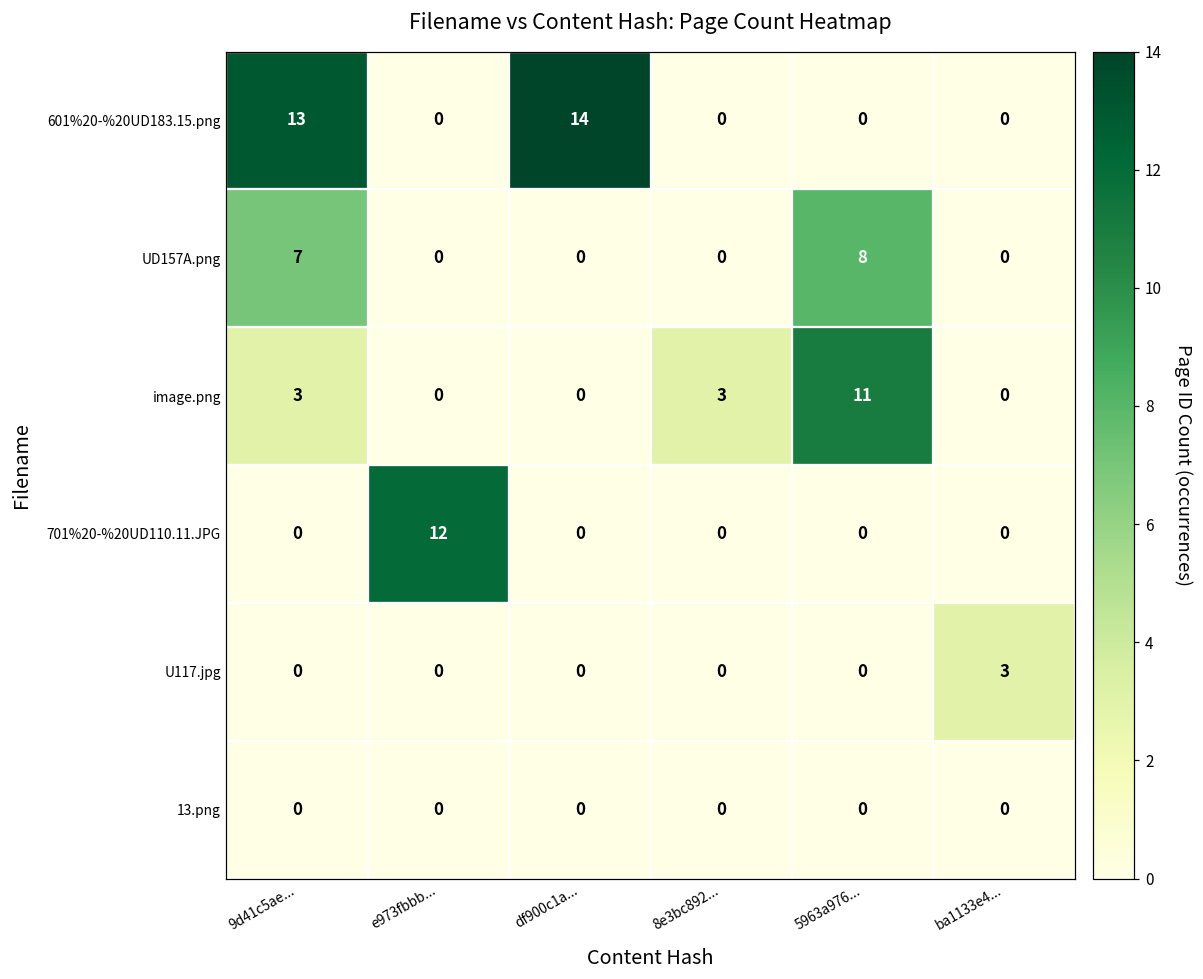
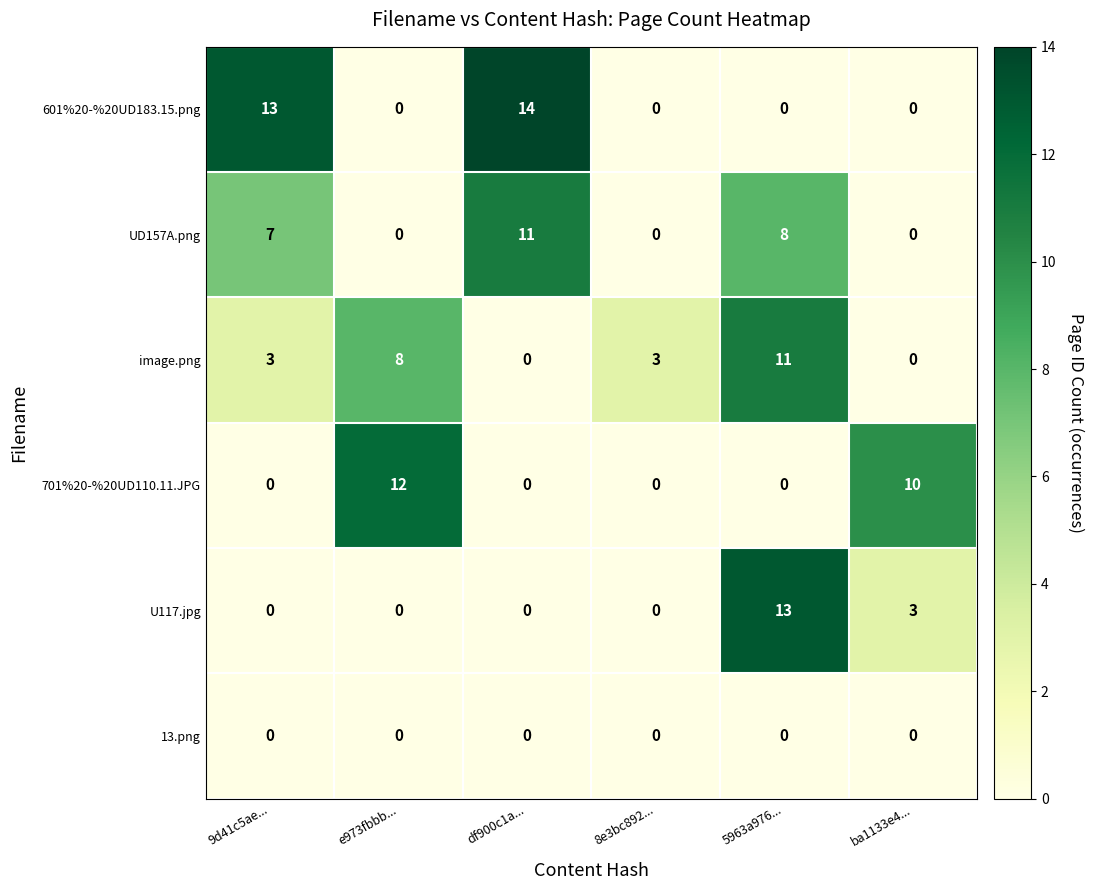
  {
    "601%20-%20UD183.15.png": {
      "9d41c5ae...": 13,
      "e973fbbb...": 0,
      "df900c1a...": 14,
      "8e3bc892...": 0,
      "5963a976...": 0,
      "ba1133e4...": 0
    },
    "UD157A.png": {
      "9d41c5ae...": 7,
      "e973fbbb...": 0,
-     "df900c1a...": 0,
+     "df900c1a...": 11,
      "8e3bc892...": 0,
      "5963a976...": 8,
      "ba1133e4...": 0
    },
    "image.png": {
      "9d41c5ae...": 3,
-     "e973fbbb...": 0,
+     "e973fbbb...": 8,
      "df900c1a...": 0,
      "8e3bc892...": 3,
      "5963a976...": 11,
      "ba1133e4...": 0
    },
    "701%20-%20UD110.11.JPG": {
      "9d41c5ae...": 0,
      "e973fbbb...": 12,
      "df900c1a...": 0,
      "8e3bc892...": 0,
      "5963a976...": 0,
-     "ba1133e4...": 0
+     "ba1133e4...": 10
    },
    "U117.jpg": {
      "9d41c5ae...": 0,
      "e973fbbb...": 0,
      "df900c1a...": 0,
      "8e3bc892...": 0,
-     "5963a976...": 0,
+     "5963a976...": 13,
      "ba1133e4...": 3
    },
    "13.png": {
      "9d41c5ae...": 0,
      "e973fbbb...": 0,
      "df900c1a...": 0,
      "8e3bc892...": 0,
      "5963a976...": 0,
      "ba1133e4...": 0
    }
  }
